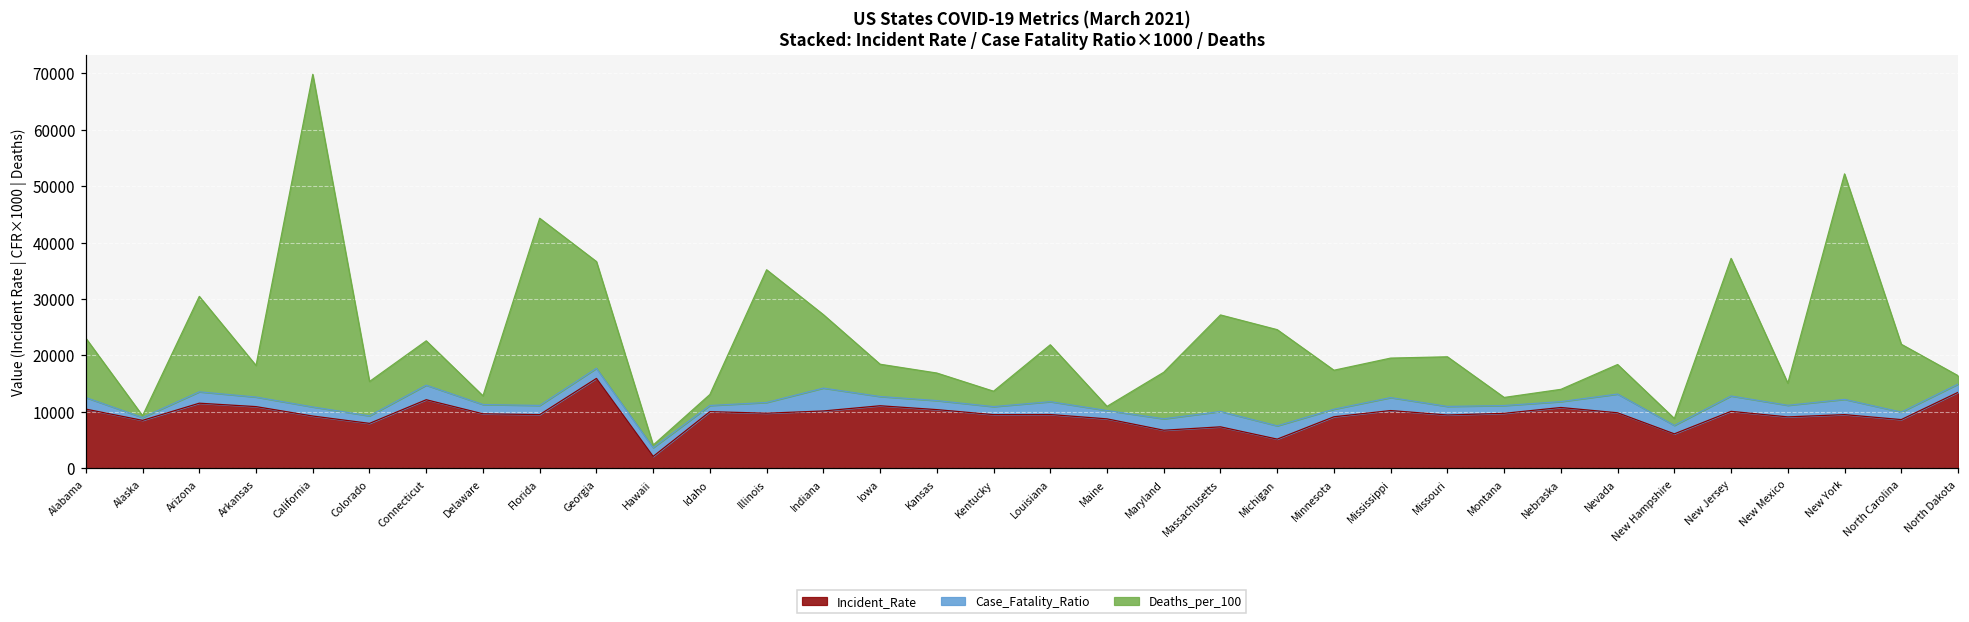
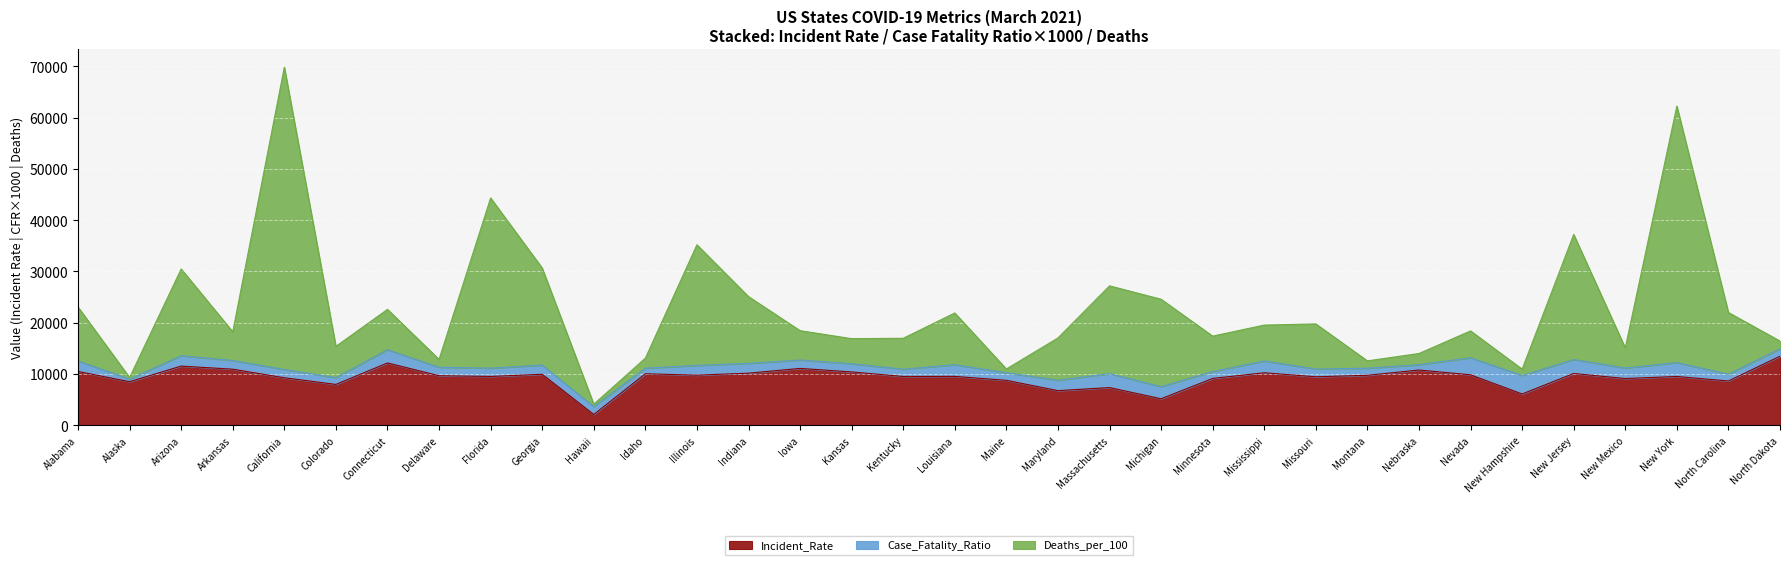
  {
    "Incident_Rate": {
      "Alabama": 10000,
      "Alaska": 8000,
      "Arizona": 12000,
      "Arkansas": 11000,
      "California": 9000,
      "Colorado": 8000,
      "Connecticut": 12000,
      "Delaware": 10000,
      "Florida": 10000,
-     "Georgia": 16000,
+     "Georgia": 10000,
      "Hawaii": 2000,
      "Idaho": 10000,
      "Illinois": 10000,
      "Indiana": 10000,
      "Iowa": 11000,
      "Kansas": 10000,
      "Kentucky": 10000,
      "Louisiana": 10000,
      "Maine": 9000,
      "Maryland": 7000,
      "Massachusetts": 7000,
      "Michigan": 5000,
      "Minnesota": 9000,
      "Mississippi": 10000,
      "Missouri": 9000,
      "Montana": 10000,
      "Nebraska": 11000,
      "Nevada": 10000,
      "New Hampshire": 6000,
      "New Jersey": 10000,
      "New Mexico": 9000,
      "New York": 10000,
      "North Carolina": 9000,
      "North Dakota": 13000
    },
    "Case_Fatality_Ratio": {
      "Alabama": 2000,
      "Arizona": 2000,
      "Arkansas": 2000,
      "California": 2000,
      "Colorado": 1000,
      "Connecticut": 3000,
      "Delaware": 2000,
      "Florida": 2000,
      "Georgia": 2000,
      "Idaho": 1000,
      "Illinois": 2000,
-     "Indiana": 4000,
+     "Indiana": 2000,
      "Iowa": 2000,
      "Kansas": 2000,
      "Kentucky": 1000,
      "Louisiana": 2000,
      "Maine": 1000,
      "Maryland": 2000,
      "Massachusetts": 3000,
      "Michigan": 2000,
      "Minnesota": 1000,
      "Mississippi": 2000,
      "Missouri": 2000,
      "Montana": 1000,
      "Nebraska": 1000,
      "Nevada": 3000,
-     "New Hampshire": 1000,
+     "New Hampshire": 4000,
      "New Jersey": 3000,
      "New Mexico": 2000,
      "New York": 3000,
      "North Carolina": 1000,
      "North Dakota": 1000
    },
    "Deaths_per_100": {
      "Alabama": 11000,
      "Arizona": 17000,
      "Arkansas": 6000,
      "California": 59000,
      "Colorado": 6000,
      "Connecticut": 8000,
      "Delaware": 2000,
      "Florida": 33000,
      "Georgia": 19000,
      "Idaho": 2000,
      "Illinois": 24000,
      "Indiana": 13000,
      "Iowa": 6000,
      "Kansas": 5000,
-     "Kentucky": 3000,
+     "Kentucky": 6000,
      "Louisiana": 10000,
      "Maine": 1000,
      "Maryland": 8000,
      "Massachusetts": 17000,
      "Michigan": 17000,
      "Minnesota": 7000,
      "Mississippi": 7000,
      "Missouri": 9000,
      "Montana": 1000,
      "Nebraska": 2000,
      "Nevada": 5000,
      "New Hampshire": 1000,
      "New Jersey": 24000,
      "New Mexico": 4000,
-     "New York": 40000,
+     "New York": 50000,
      "North Carolina": 12000,
      "North Dakota": 1000
    }
  }
